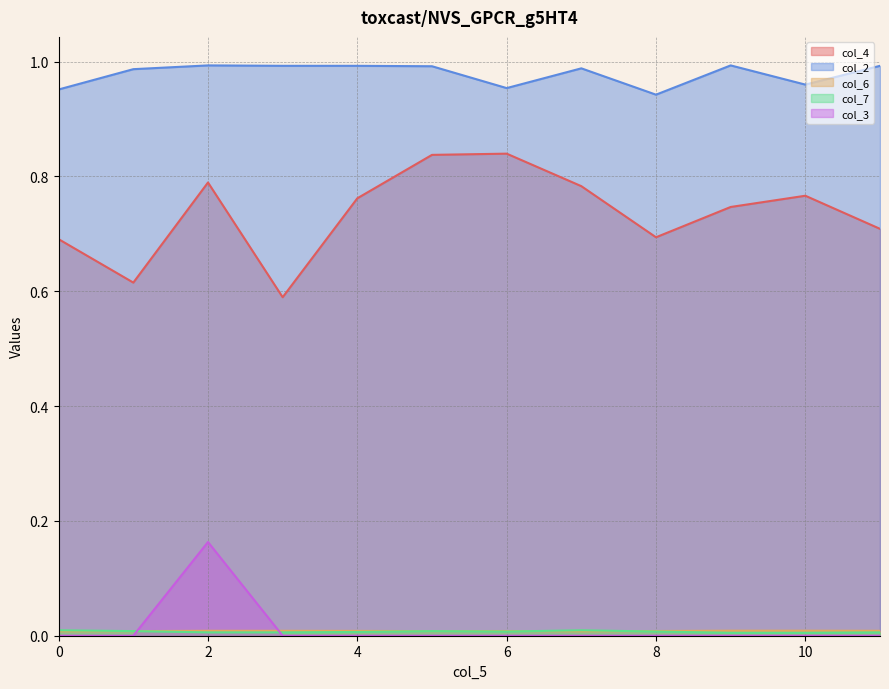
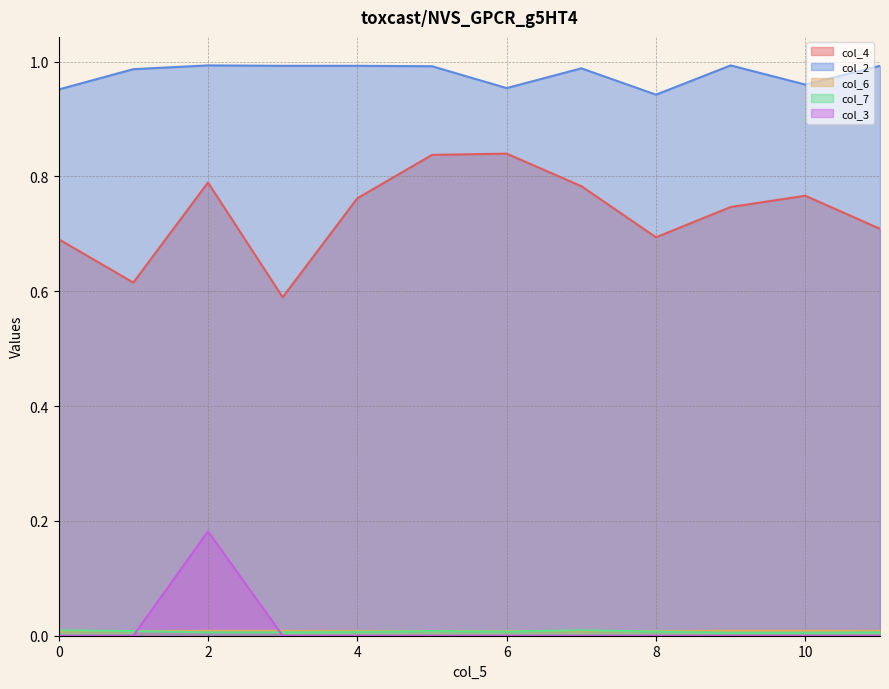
  {
    "col_2": {
      "0": 0.95,
      "2": 0.99,
      "4": 0.99,
      "6": 0.95,
      "8": 0.94,
      "10": 0.96
    },
    "col_3": {
      "0": 0.00,
-     "2": 0.16,
+     "2": 0.18,
      "4": 0.00,
      "6": 0.00,
      "8": 0.00,
      "10": 0.00
    }
  }
